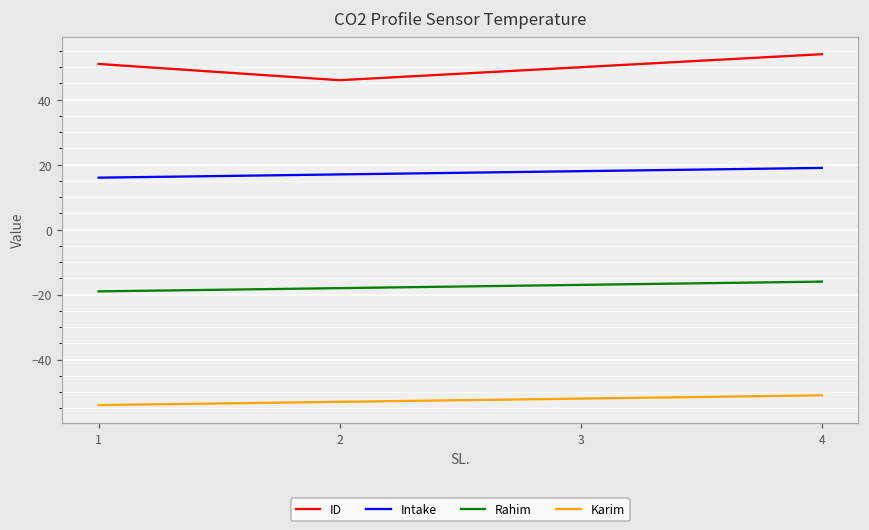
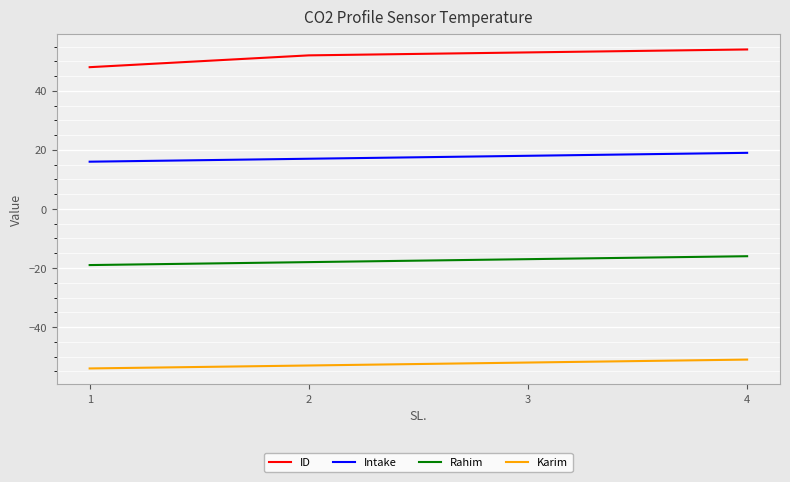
  {
    "ID": {
-     "1": 51,
-     "2": 46,
-     "3": 50,
+     "1": 48,
+     "2": 52,
+     "3": 53,
      "4": 54
    },
    "Intake": {
      "1": 16,
      "2": 17,
      "3": 18,
      "4": 19
    },
    "Rahim": {
      "1": -19,
      "2": -18,
      "3": -17,
      "4": -16
    },
    "Karim": {
      "1": -54,
      "2": -53,
      "3": -52,
      "4": -51
    }
  }
